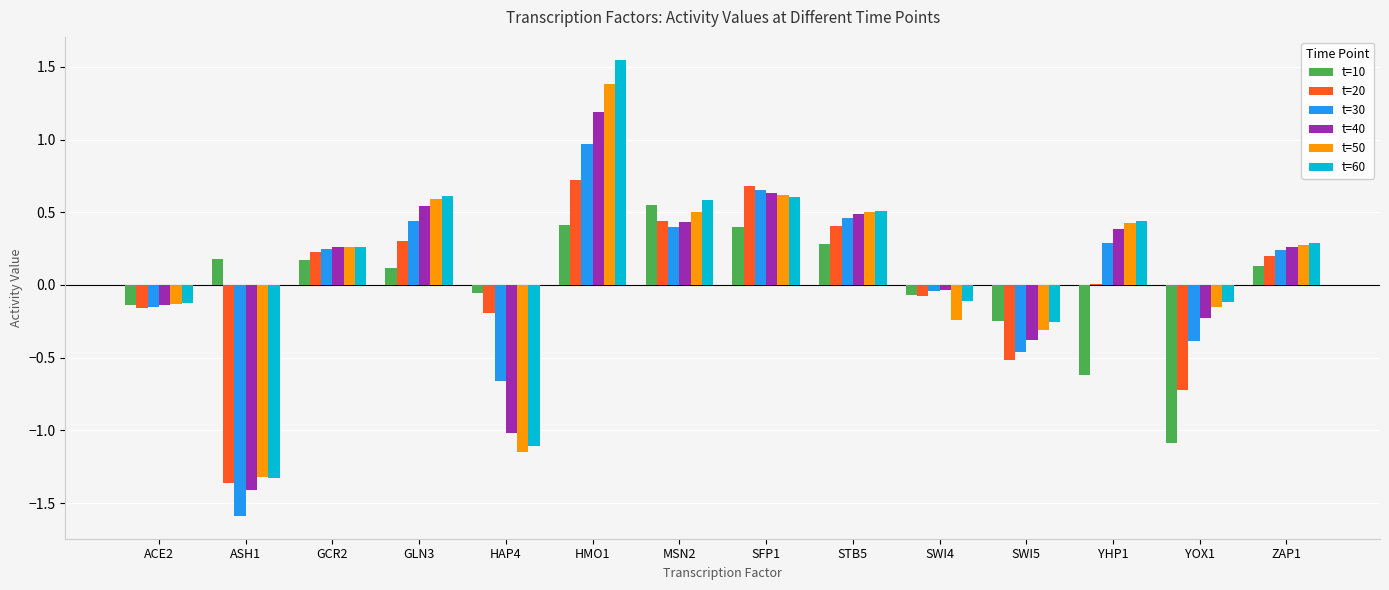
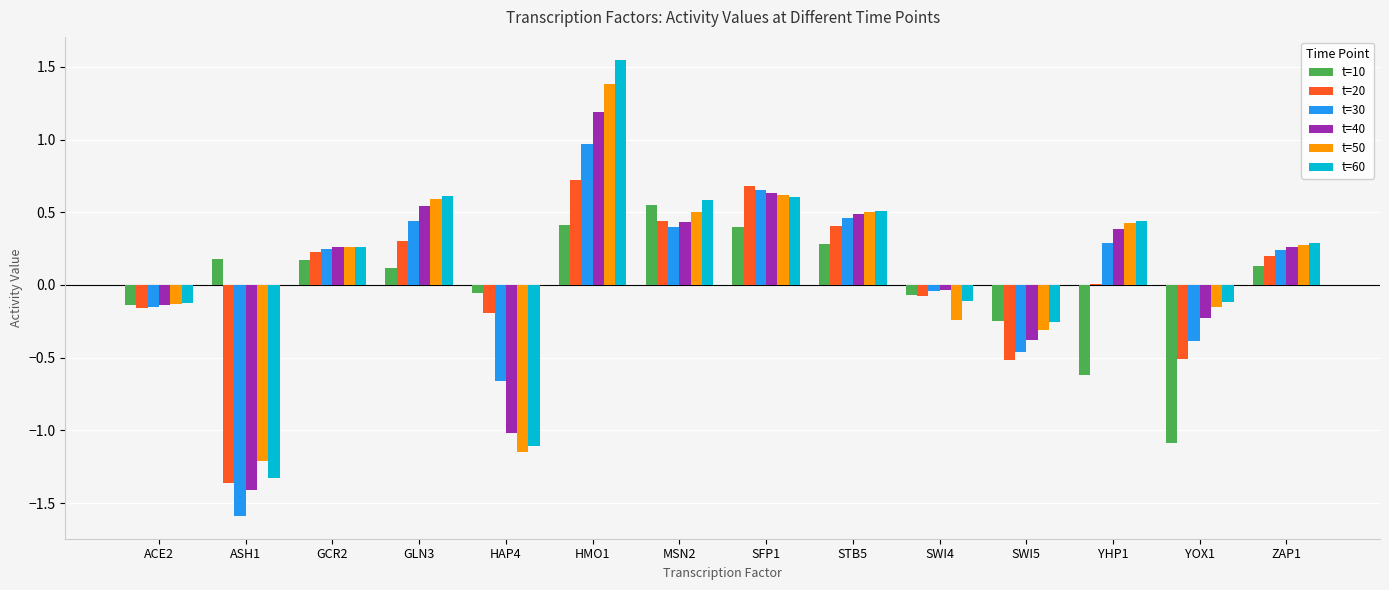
  {
    "t=10": {
      "ACE2": -0.14,
      "ASH1": 0.18,
      "GCR2": 0.17,
      "GLN3": 0.12,
      "HAP4": -0.06,
      "HMO1": 0.41,
      "MSN2": 0.55,
      "SFP1": 0.40,
      "STB5": 0.28,
      "SWI4": -0.07,
      "SWI5": -0.25,
      "YHP1": -0.62,
      "YOX1": -1.09,
      "ZAP1": 0.13
    },
    "t=20": {
      "ACE2": -0.16,
      "ASH1": -1.36,
      "GCR2": 0.23,
      "GLN3": 0.30,
      "HAP4": -0.19,
      "HMO1": 0.72,
      "MSN2": 0.44,
      "SFP1": 0.68,
      "STB5": 0.41,
      "SWI4": -0.07,
      "SWI5": -0.51,
-     "YOX1": -0.72,
+     "YOX1": -0.51,
      "ZAP1": 0.20
    },
    "t=40": {
      "ACE2": -0.14,
      "ASH1": -1.41,
      "GCR2": 0.26,
      "GLN3": 0.54,
      "HAP4": -1.01,
      "HMO1": 1.19,
      "MSN2": 0.44,
      "SFP1": 0.63,
      "STB5": 0.49,
      "SWI4": -0.04,
      "SWI5": -0.38,
      "YHP1": 0.39,
      "YOX1": -0.23,
      "ZAP1": 0.26
    },
    "t=50": {
      "ACE2": -0.13,
-     "ASH1": -1.32,
+     "ASH1": -1.21,
      "GCR2": 0.26,
      "GLN3": 0.59,
      "HAP4": -1.15,
      "HMO1": 1.38,
      "MSN2": 0.50,
      "SFP1": 0.62,
      "STB5": 0.50,
      "SWI4": -0.24,
      "SWI5": -0.31,
      "YHP1": 0.42,
      "YOX1": -0.15,
      "ZAP1": 0.28
    }
  }
